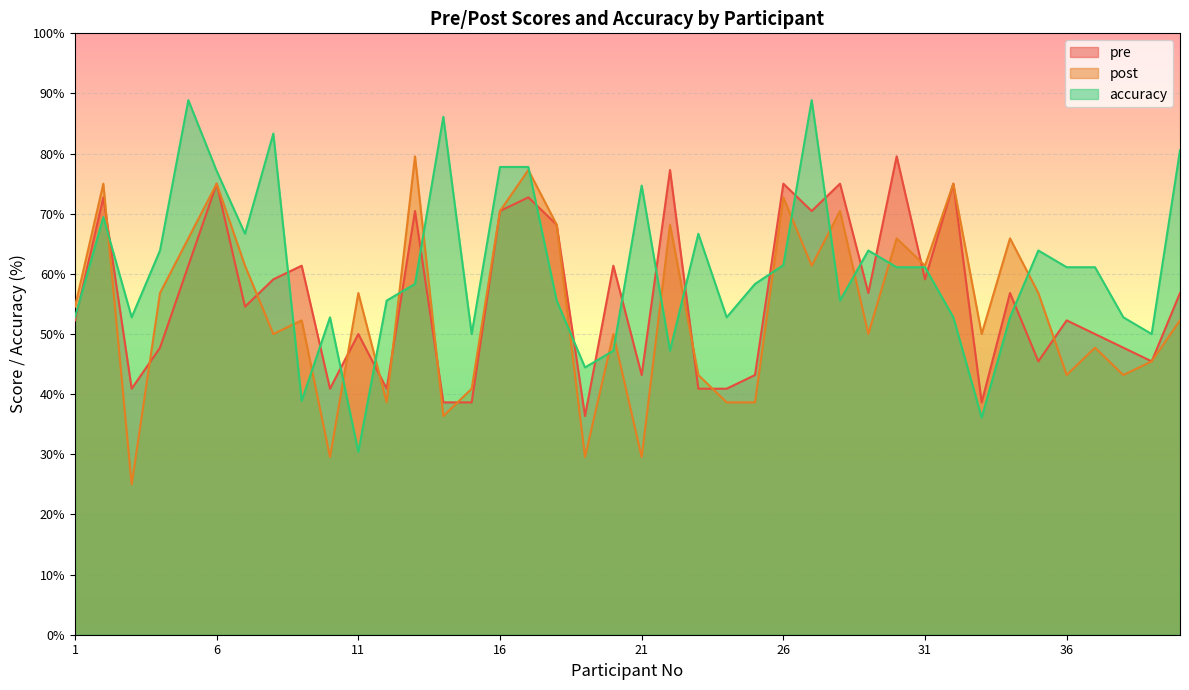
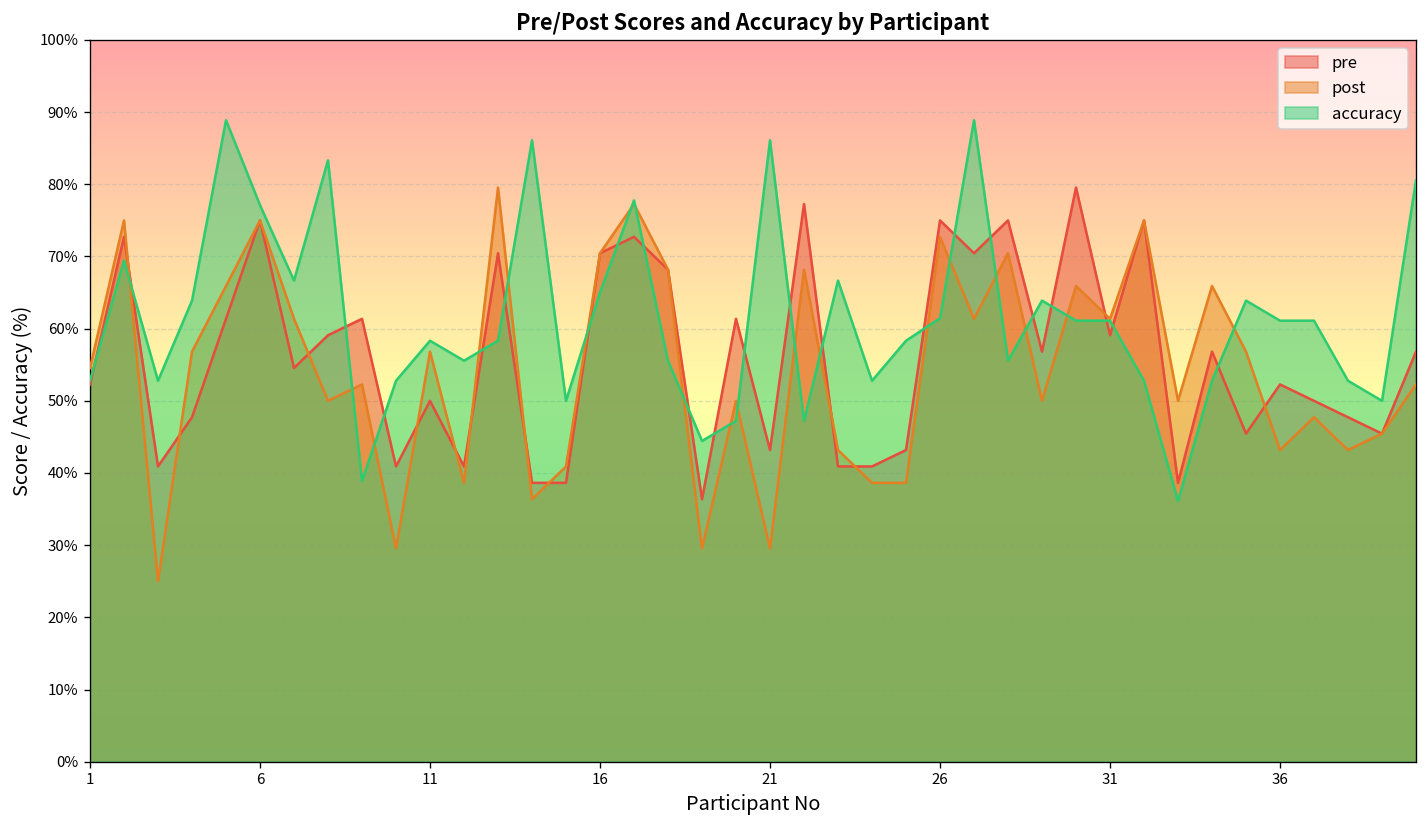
  {
    "accuracy": {
      "1": "53%",
      "6": "77%",
-     "11": "30%",
-     "16": "78%",
-     "21": "75%",
+     "11": "58%",
+     "16": "65%",
+     "21": "86%",
      "26": "61%",
      "36": "61%"
    }
  }
